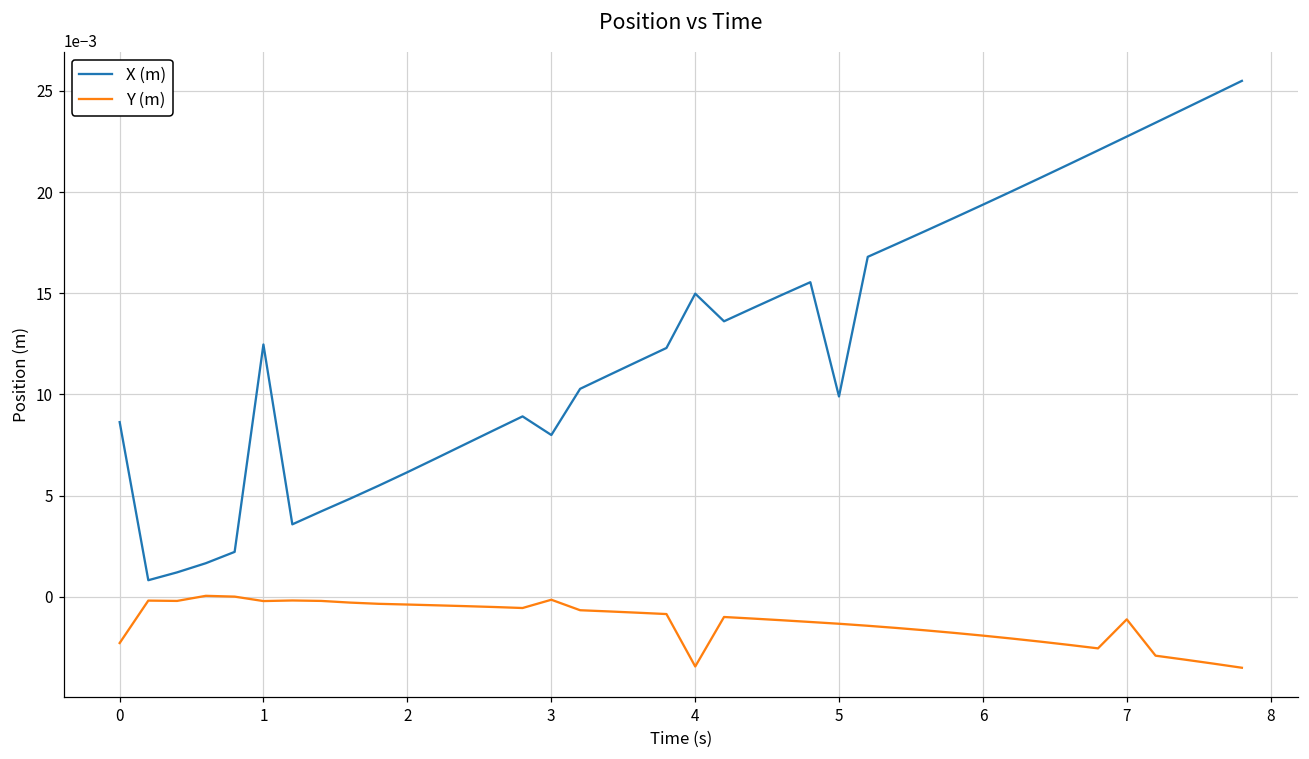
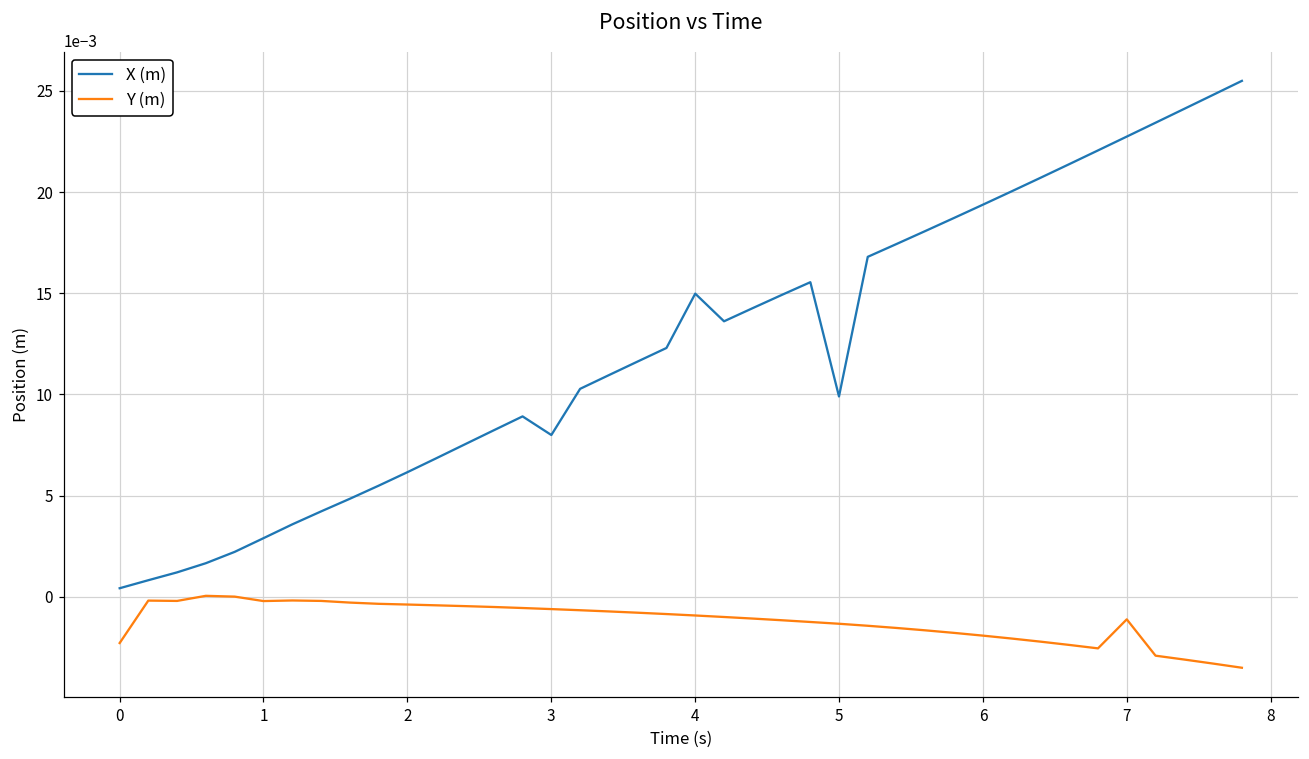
  {
    "X (m)": {
-     "0": 0.0086,
-     "1": 0.0125,
+     "0": 0.0004,
+     "1": 0.0029,
      "2": 0.0062,
      "3": 0.0080,
      "4": 0.0150,
      "5": 0.0099,
      "6": 0.0194,
      "7": 0.0227
    },
    "Y (m)": {
      "0": -0.0023,
      "1": -0.0002,
      "2": -0.0004,
-     "3": -0.0001,
-     "4": -0.0034,
+     "3": -0.0006,
+     "4": -0.0009,
      "5": -0.0013,
      "6": -0.0019,
      "7": -0.0011
    }
  }
